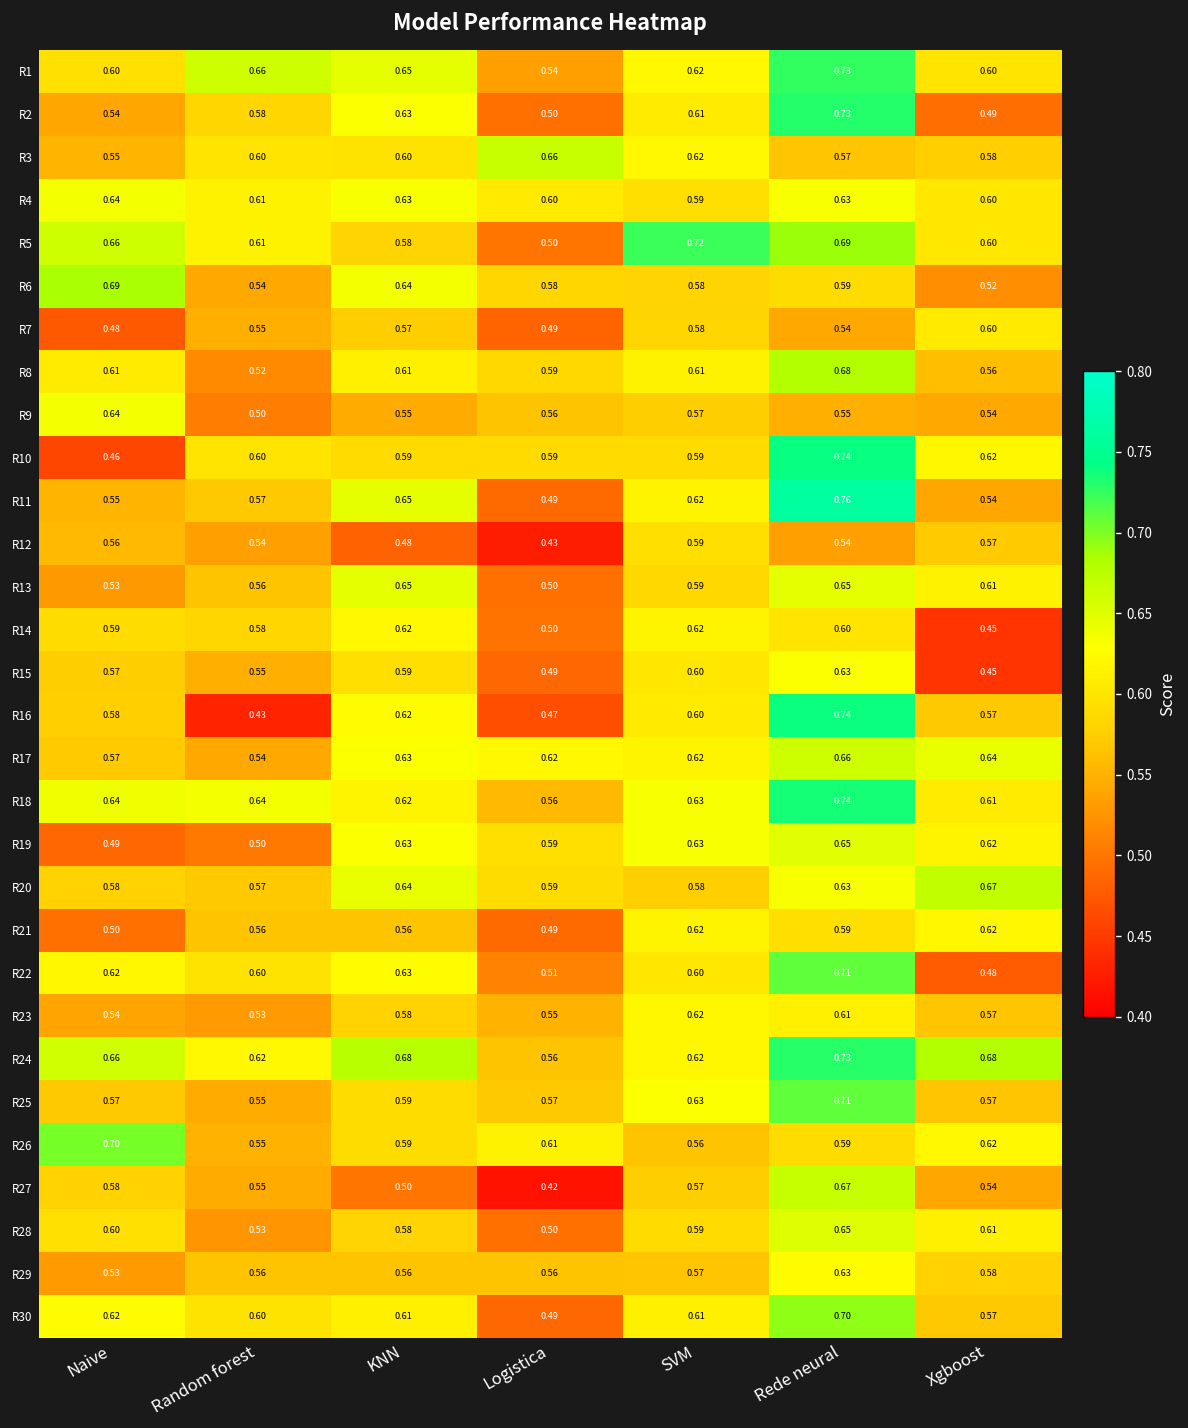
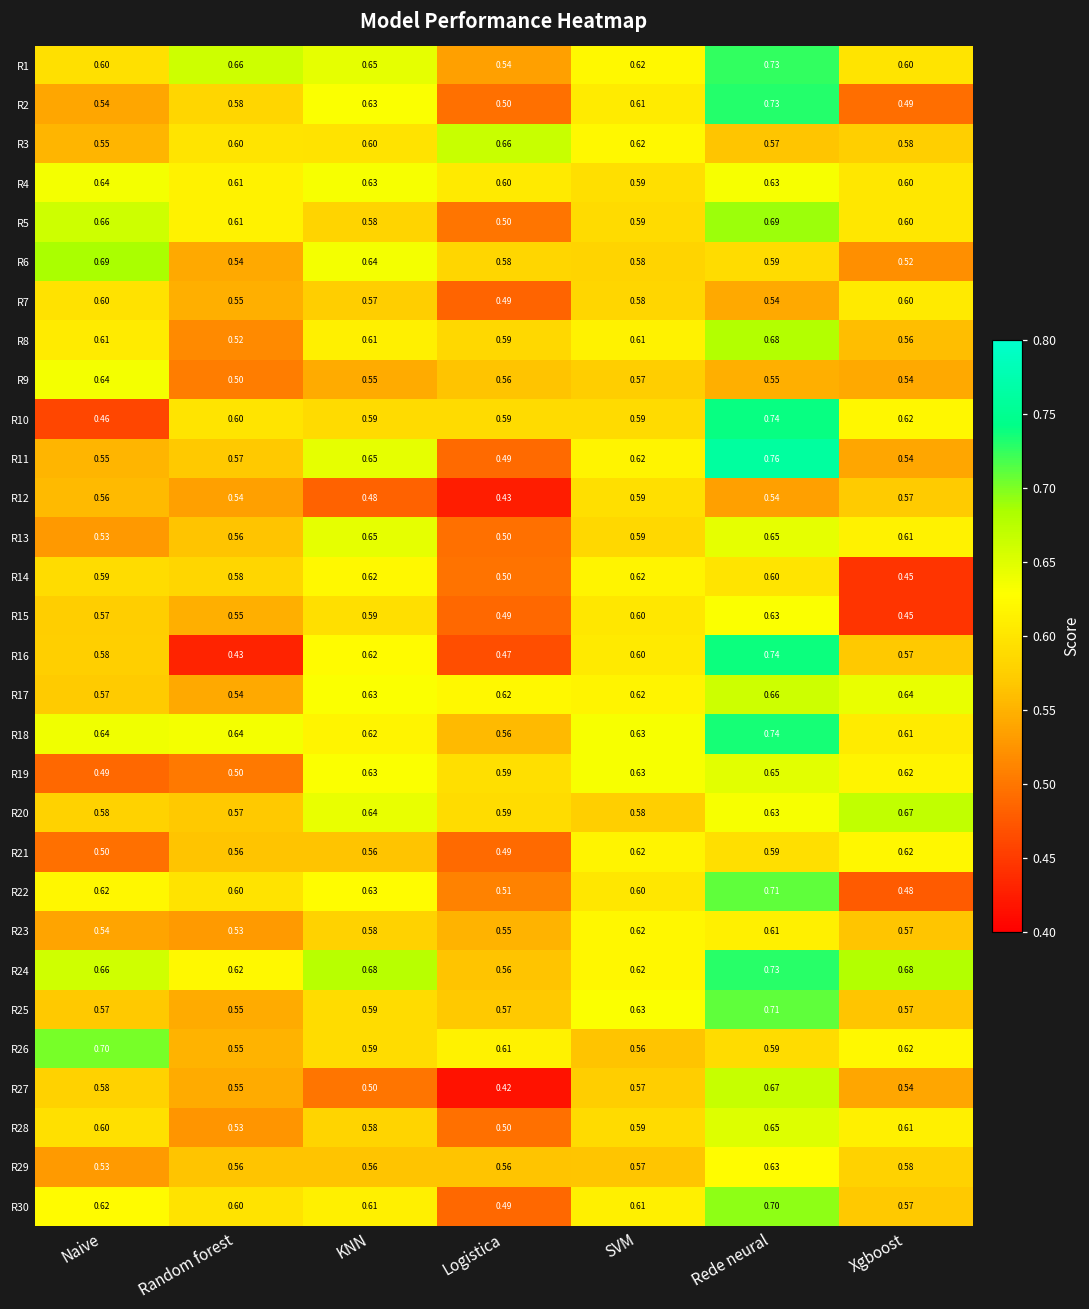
  {
    "R5": {
      "Naive": 0.66,
      "Random forest": 0.61,
      "KNN": 0.58,
      "Logistica": 0.50,
-     "SVM": 0.72,
+     "SVM": 0.59,
      "Rede neural": 0.69,
      "Xgboost": 0.60
    },
    "R7": {
-     "Naive": 0.48,
+     "Naive": 0.60,
      "Random forest": 0.55,
      "KNN": 0.57,
      "Logistica": 0.49,
      "SVM": 0.58,
      "Rede neural": 0.54,
      "Xgboost": 0.60
    }
  }
